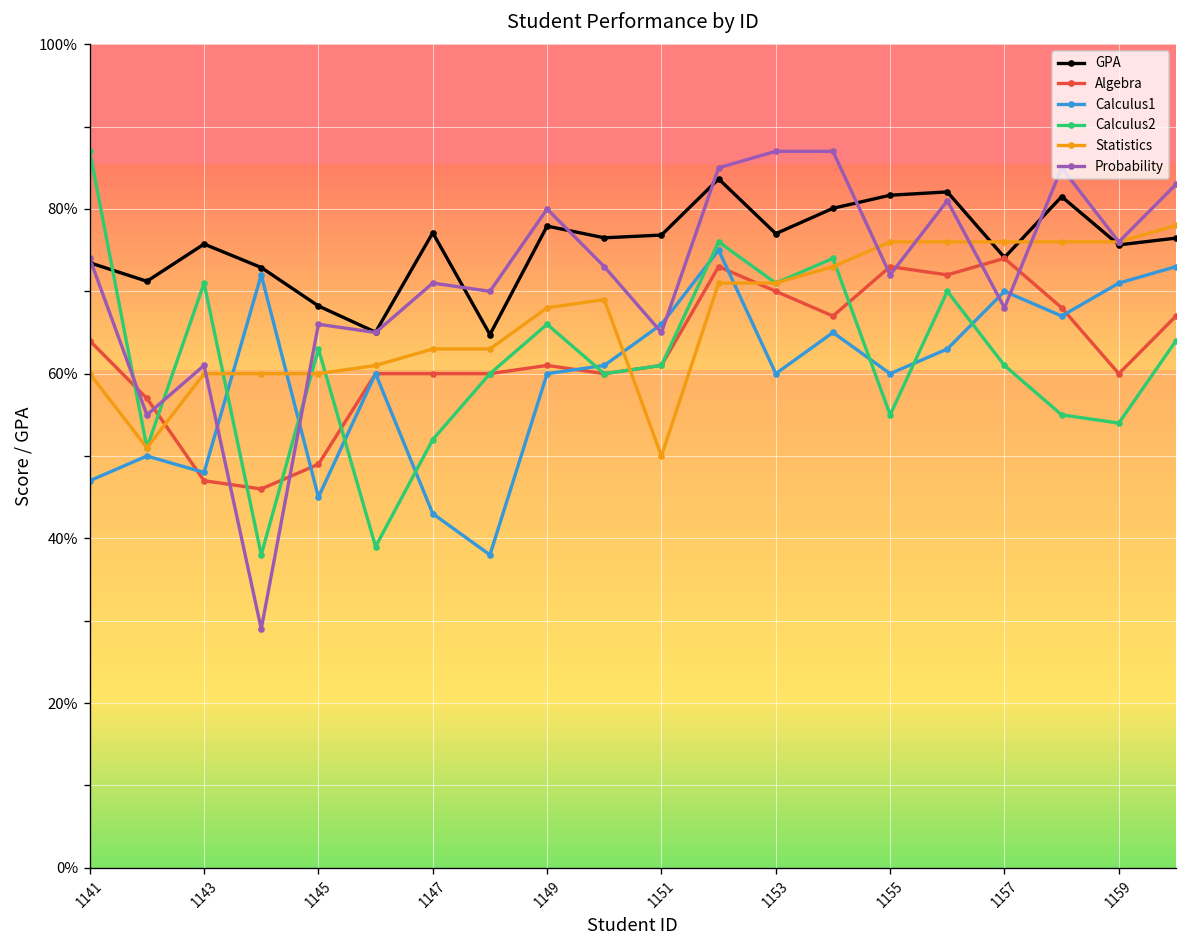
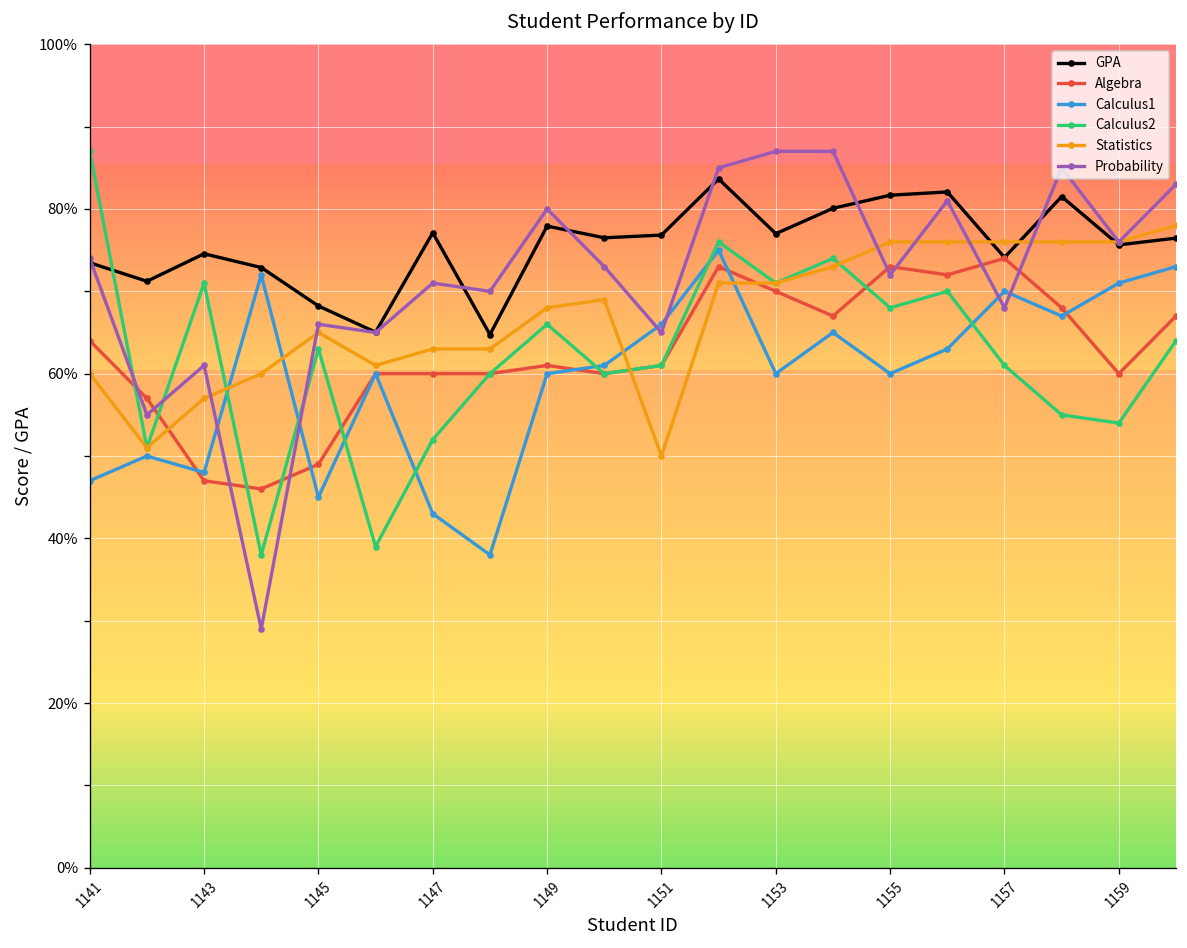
  {
    "GPA": {
      "1141": "73%",
-     "1143": "76%",
+     "1143": "75%",
      "1145": "68%",
      "1147": "77%",
      "1149": "78%",
      "1151": "77%",
      "1153": "77%",
      "1155": "82%"
    },
    "Algebra": {
      "1141": "64%",
      "1143": "47%",
      "1145": "49%",
      "1147": "60%",
      "1149": "61%",
      "1153": "70%",
      "1155": "73%",
      "1159": "60%"
    },
    "Calculus1": {
      "1141": "47%",
      "1143": "48%",
      "1145": "45%",
      "1147": "43%",
      "1149": "60%",
      "1151": "66%",
      "1153": "60%",
      "1155": "60%",
      "1157": "70%",
      "1159": "71%"
    },
    "Calculus2": {
      "1141": "87%",
      "1143": "71%",
      "1145": "63%",
      "1147": "52%",
      "1149": "66%",
-     "1155": "55%",
+     "1155": "68%",
      "1157": "61%",
      "1159": "54%"
    },
    "Statistics": {
      "1141": "60%",
-     "1143": "60%",
-     "1145": "60%",
+     "1143": "57%",
+     "1145": "65%",
      "1147": "63%",
      "1149": "68%",
      "1151": "50%",
      "1155": "76%",
      "1157": "76%"
    },
    "Probability": {
      "1141": "74%",
      "1143": "61%",
      "1145": "66%",
      "1147": "71%",
      "1149": "80%",
      "1151": "65%",
      "1153": "87%",
      "1155": "72%",
      "1157": "68%"
    }
  }
